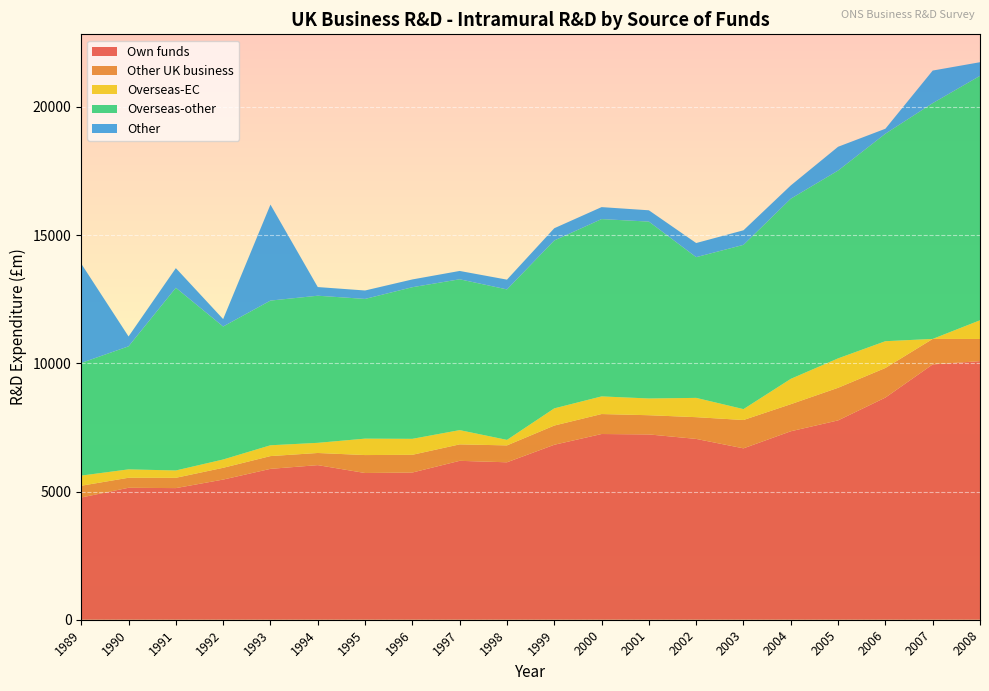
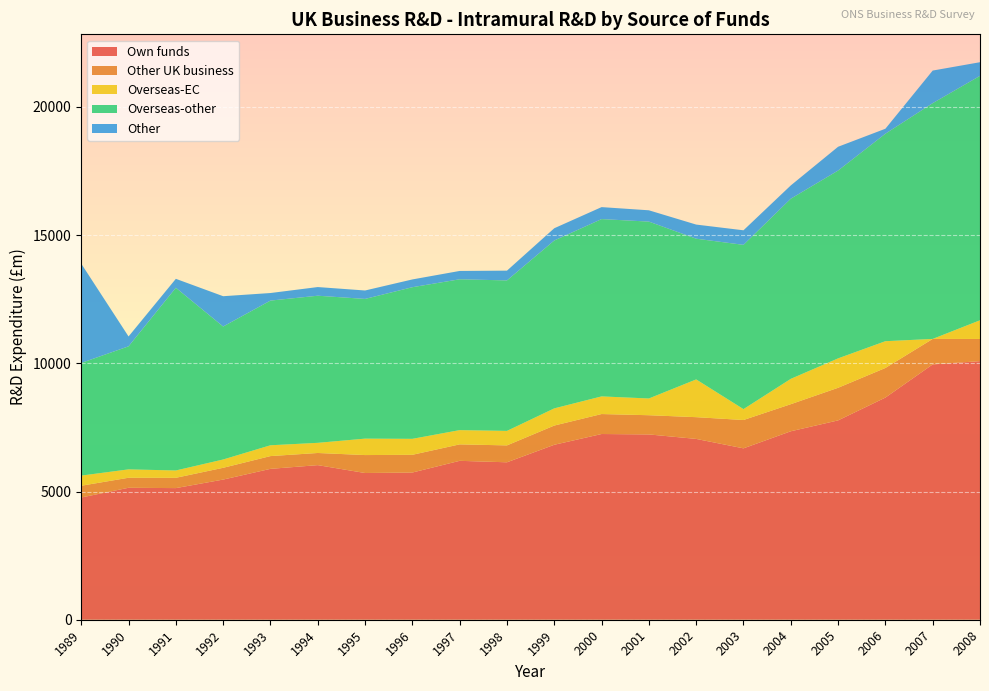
  {
    "Overseas-EC": {
      "1989": 400,
      "1990": 300,
      "1991": 300,
      "1992": 300,
      "1993": 400,
      "1994": 400,
      "1995": 600,
      "1996": 600,
      "1997": 600,
-     "1998": 200,
+     "1998": 600,
      "1999": 700,
      "2000": 700,
      "2001": 700,
-     "2002": 800,
+     "2002": 1500,
      "2003": 400,
      "2004": 1000,
      "2005": 1100,
      "2006": 1000,
      "2008": 700
    },
    "Overseas-other": {
      "1989": 4400,
      "1990": 4800,
      "1991": 7100,
      "1992": 5200,
      "1993": 5600,
      "1994": 5700,
      "1995": 5400,
      "1996": 5900,
      "1997": 5900,
      "1998": 5900,
      "1999": 6500,
      "2000": 6900,
      "2001": 6900,
      "2002": 5500,
      "2003": 6400,
      "2004": 7000,
      "2005": 7300,
      "2006": 8100,
      "2007": 9200,
      "2008": 9500
    },
    "Other": {
      "1989": 3900,
      "1990": 400,
-     "1991": 800,
-     "1992": 300,
-     "1993": 3700,
+     "1991": 300,
+     "1992": 1200,
+     "1993": 300,
      "1994": 300,
      "1995": 300,
      "1996": 300,
      "1997": 300,
      "1998": 400,
      "1999": 500,
      "2000": 500,
      "2001": 400,
      "2002": 600,
      "2003": 600,
      "2004": 500,
      "2005": 900,
      "2006": 200,
      "2007": 1300,
      "2008": 500
    }
  }
